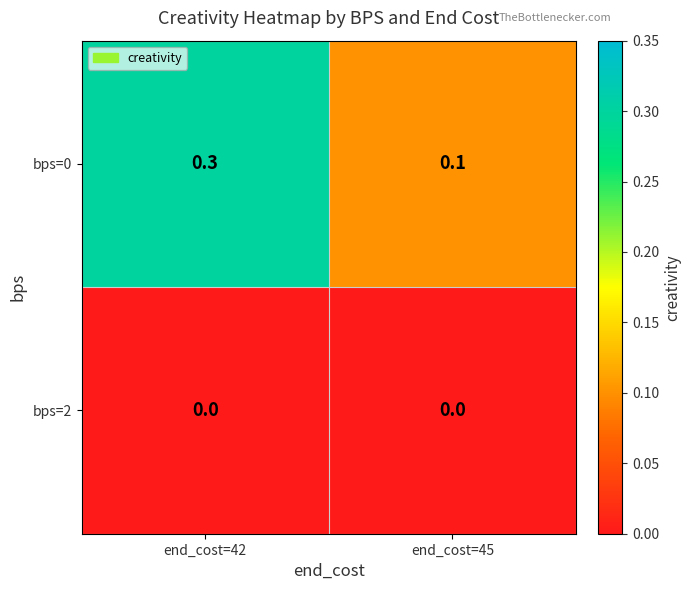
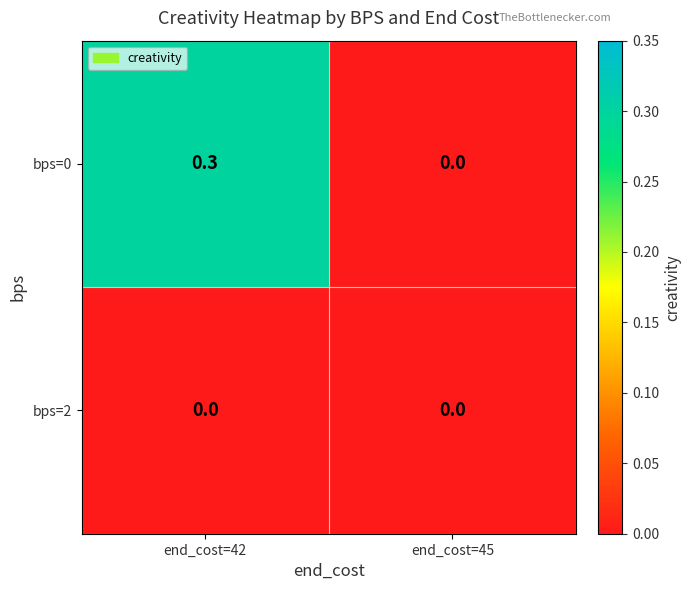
  {
    "bps=0": {
      "end_cost=42": 0.3,
-     "end_cost=45": 0.1
+     "end_cost=45": 0.0
    },
    "bps=2": {
      "end_cost=42": 0.0,
      "end_cost=45": 0.0
    }
  }
